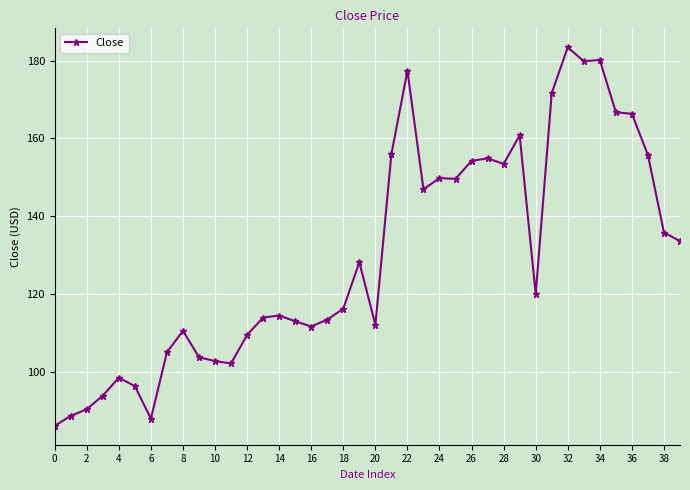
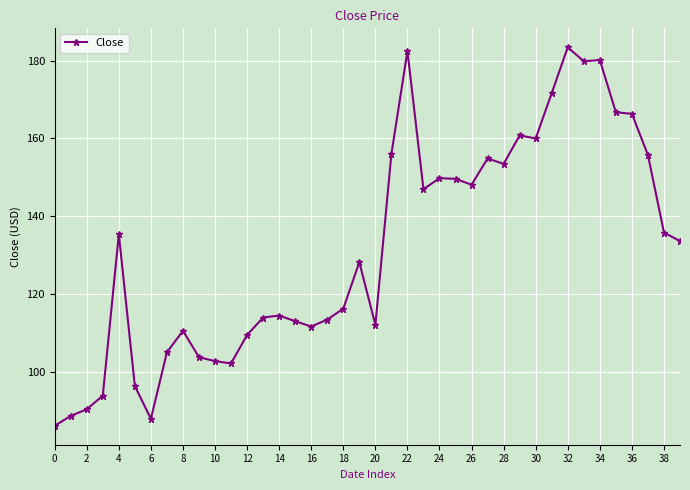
  {
    "0": 86,
    "2": 90,
-   "4": 98,
+   "4": 135,
    "6": 88,
    "8": 111,
    "10": 103,
    "12": 109,
    "14": 114,
    "16": 112,
    "18": 116,
    "20": 112,
-   "22": 177,
+   "22": 183,
    "24": 150,
-   "26": 154,
+   "26": 148,
    "28": 153,
-   "30": 120,
+   "30": 160,
    "32": 183,
    "34": 180,
    "36": 166,
    "38": 136
  }
